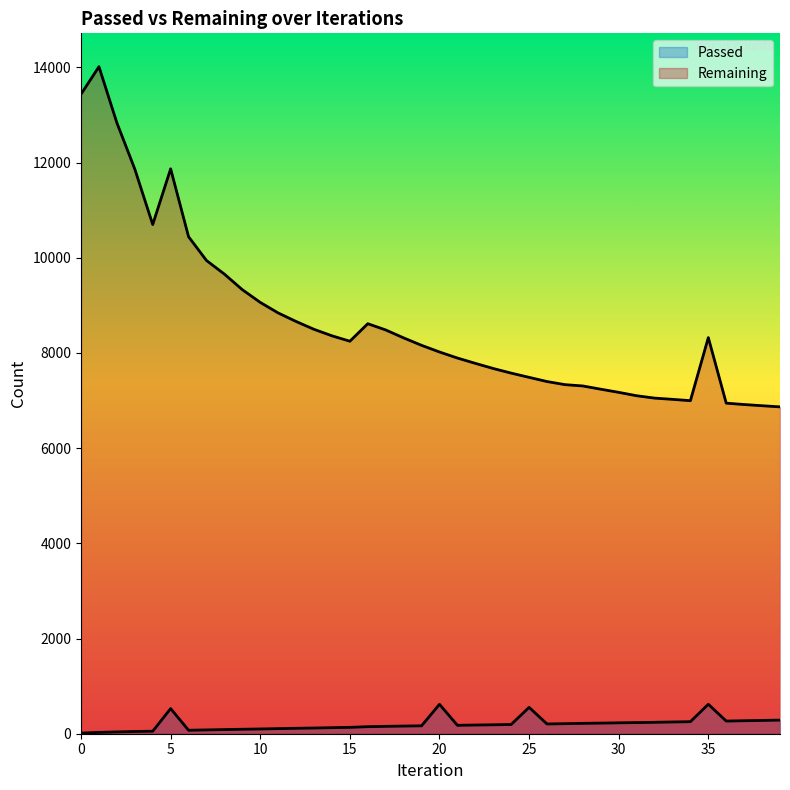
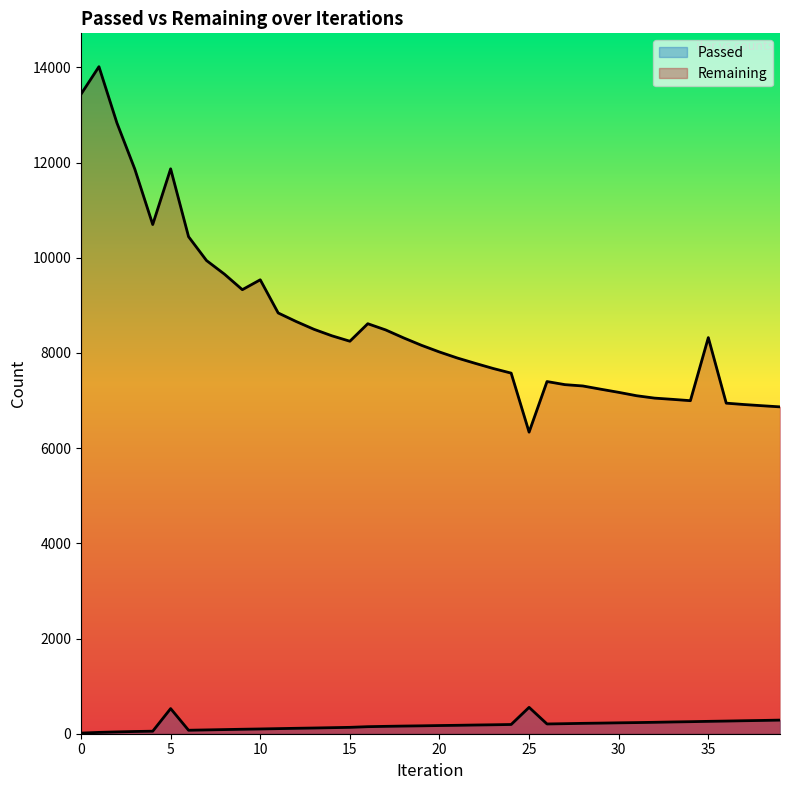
  {
    "Passed": {
      "0": 0,
      "5": 500,
      "10": 100,
      "15": 100,
-     "20": 600,
+     "20": 200,
      "25": 600,
      "30": 200,
-     "35": 600
+     "35": 300
    },
    "Remaining": {
      "0": 13400,
      "5": 11900,
-     "10": 9100,
+     "10": 9500,
      "15": 8200,
      "20": 8000,
-     "25": 7500,
+     "25": 6300,
      "30": 7200,
      "35": 8300
    }
  }
